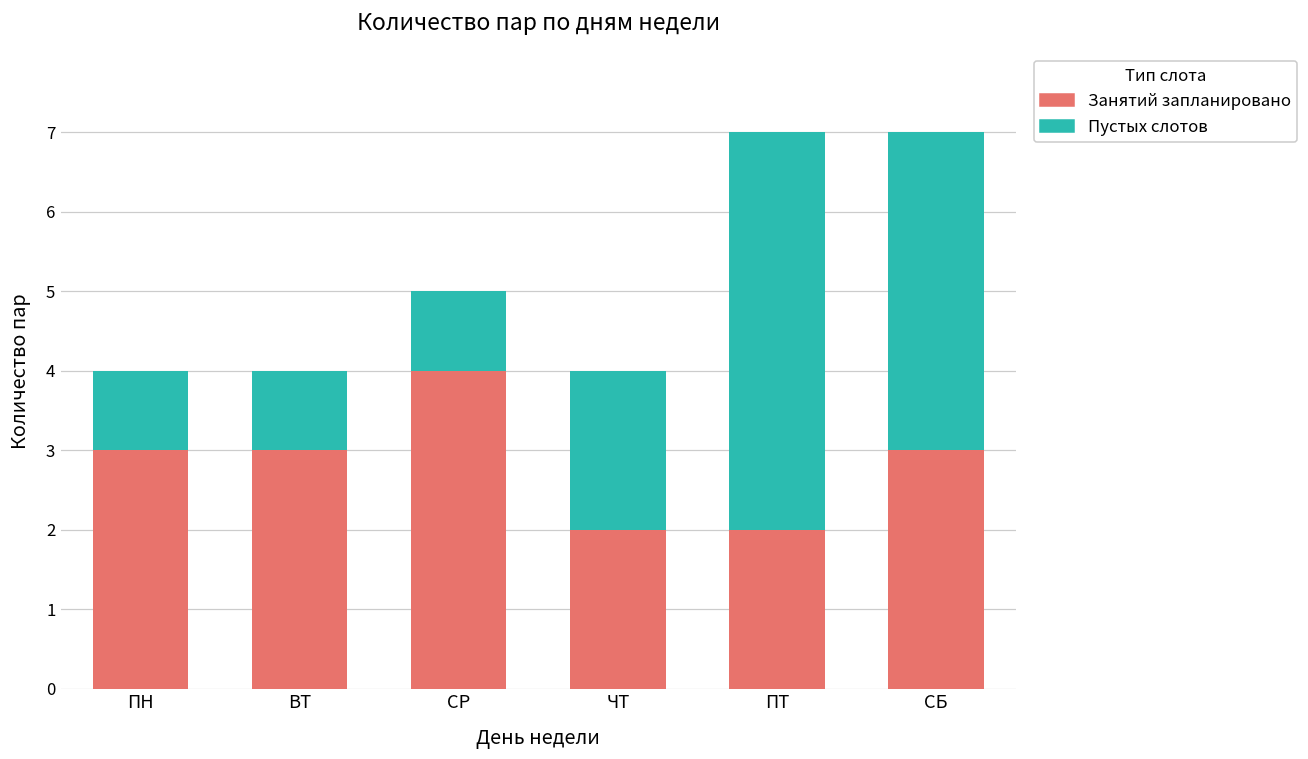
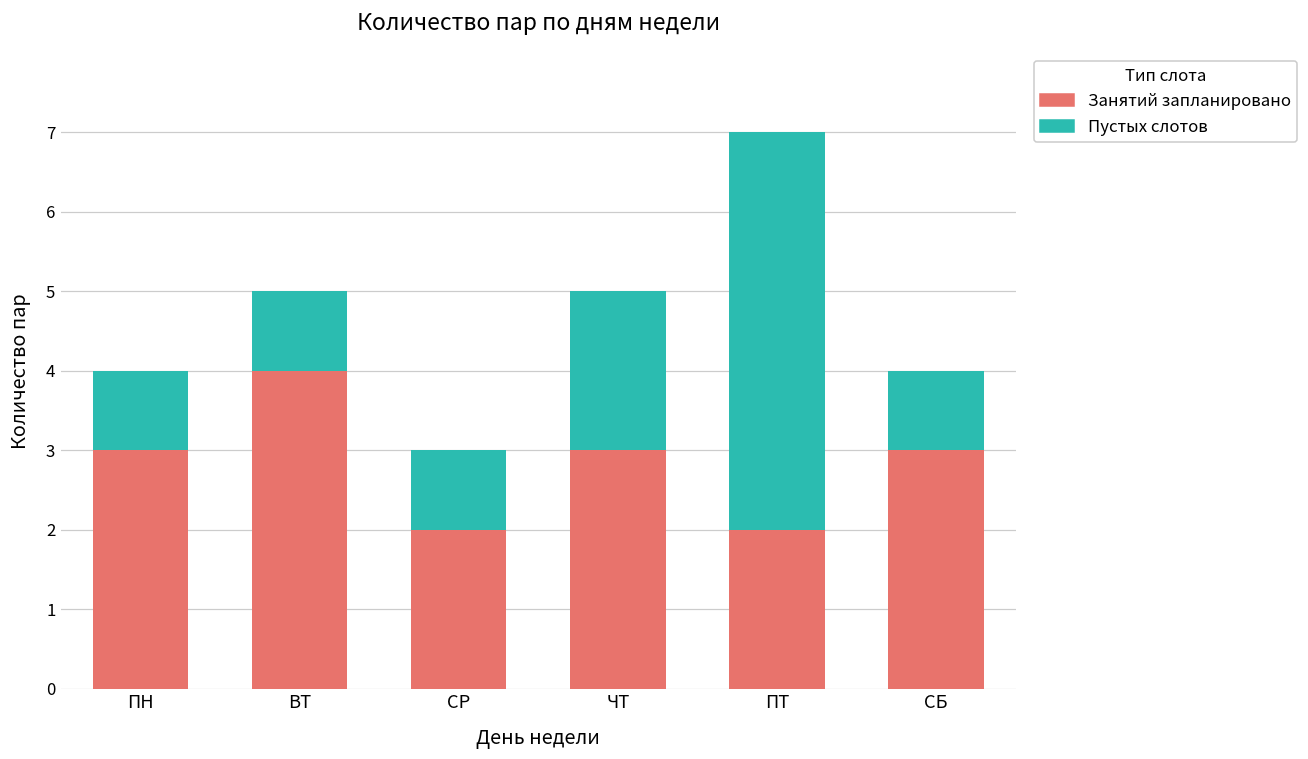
  {
    "Занятий запланировано": {
      "ПН": 3,
-     "ВТ": 3,
-     "СР": 4,
-     "ЧТ": 2,
+     "ВТ": 4,
+     "СР": 2,
+     "ЧТ": 3,
      "ПТ": 2,
      "СБ": 3
    },
    "Пустых слотов": {
      "ПН": 1,
      "ВТ": 1,
      "СР": 1,
      "ЧТ": 2,
      "ПТ": 5,
-     "СБ": 4
+     "СБ": 1
    }
  }
